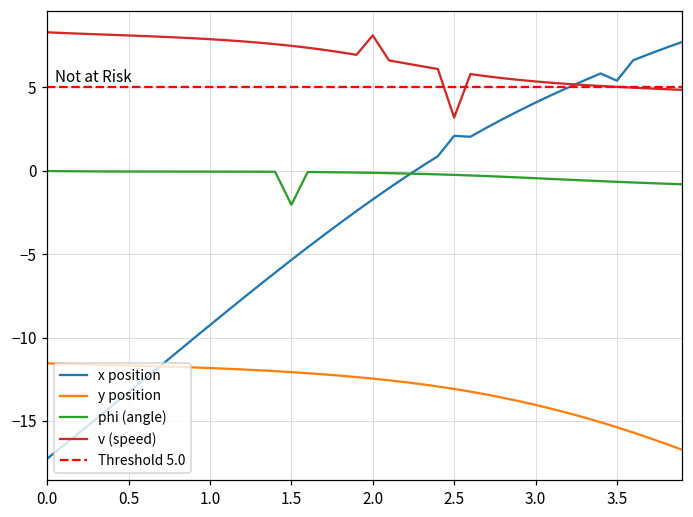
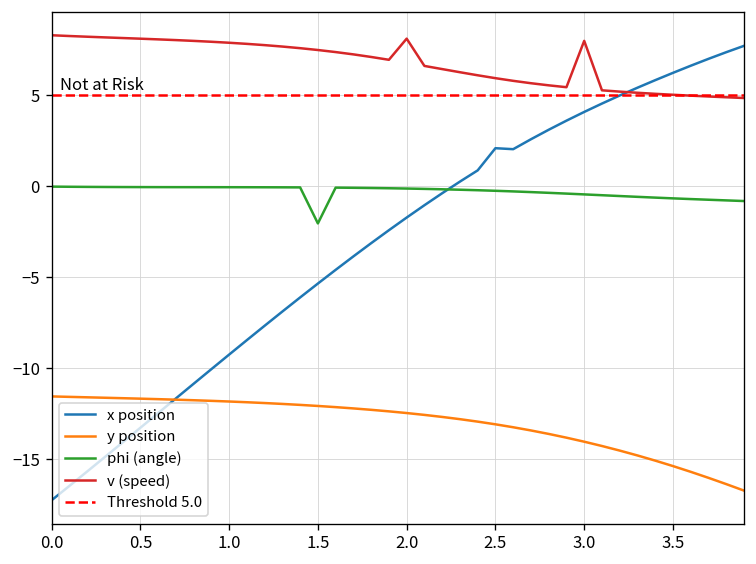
  {
    "x position": {
      "0.0": -17.3,
      "1.0": -9.3,
      "1.5": -5.3,
      "2.0": -1.7,
      "2.5": 2.1,
      "3.0": 4.1,
-     "3.5": 5.4
+     "3.5": 6.2
    },
    "y position": {
      "0.0": -11.5,
      "1.0": -11.8,
      "1.5": -12.1,
      "2.0": -12.5,
      "2.5": -13.1,
      "3.0": -14.0,
      "3.5": -15.4
    },
    "phi (angle)": {
      "0.0": 0.0,
      "0.5": 0.0,
      "1.0": -0.1,
      "1.5": -2.0,
      "2.0": -0.1,
      "2.5": -0.2,
      "3.0": -0.4,
      "3.5": -0.7
    },
    "v (speed)": {
      "0.0": 8.3,
      "0.5": 8.1,
      "1.0": 7.9,
      "1.5": 7.5,
      "2.0": 8.1,
-     "2.5": 3.2,
-     "3.0": 5.4,
+     "2.5": 5.9,
+     "3.0": 8.0,
      "3.5": 5.0
    }
  }
